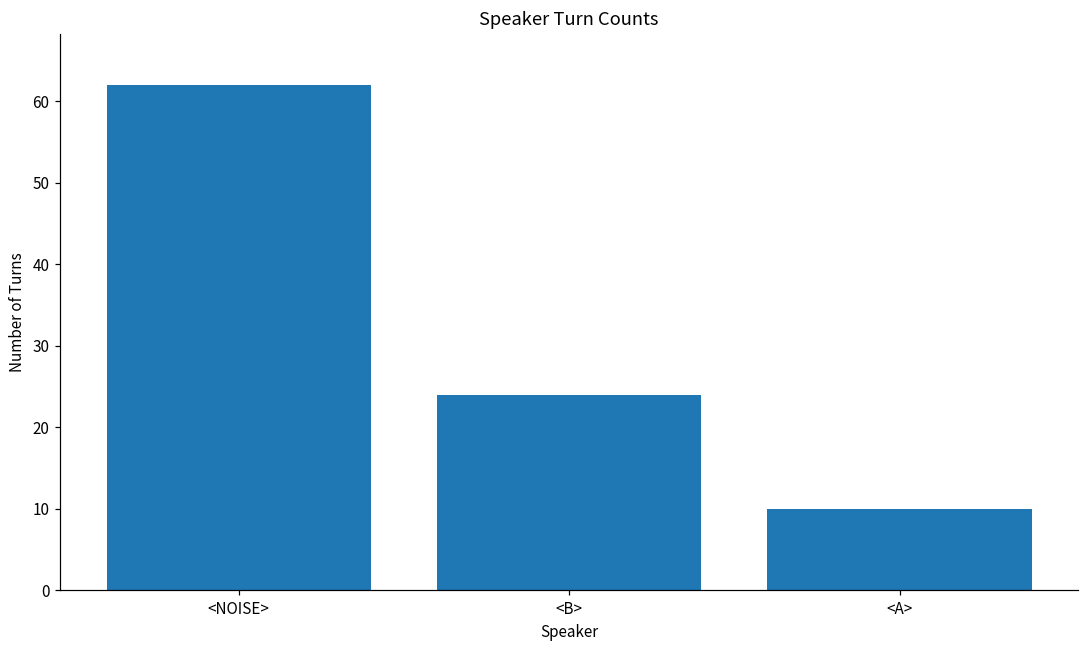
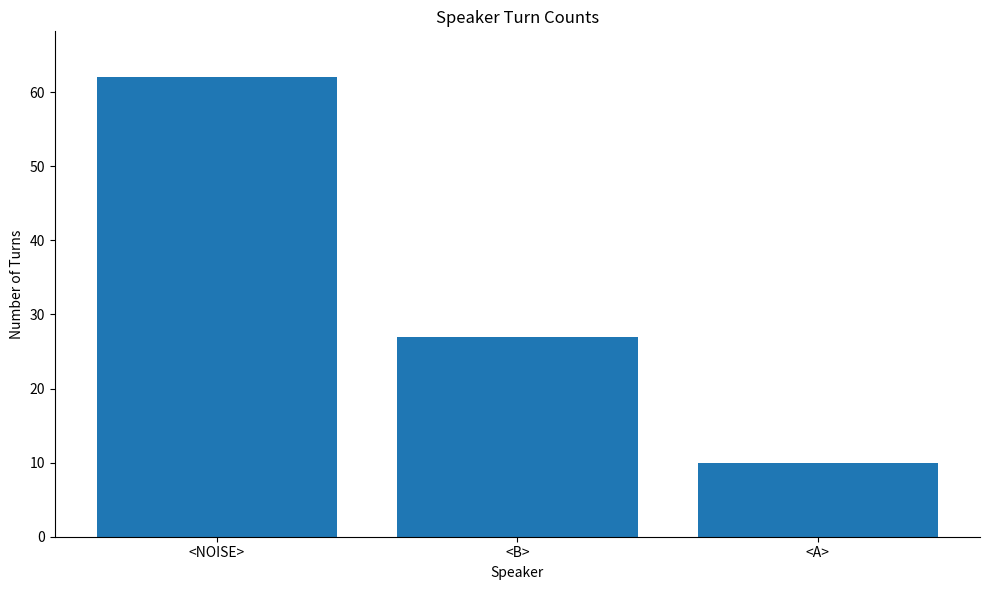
  {
    "<NOISE>": 62,
-   "<B>": 24,
+   "<B>": 27,
    "<A>": 10
  }
